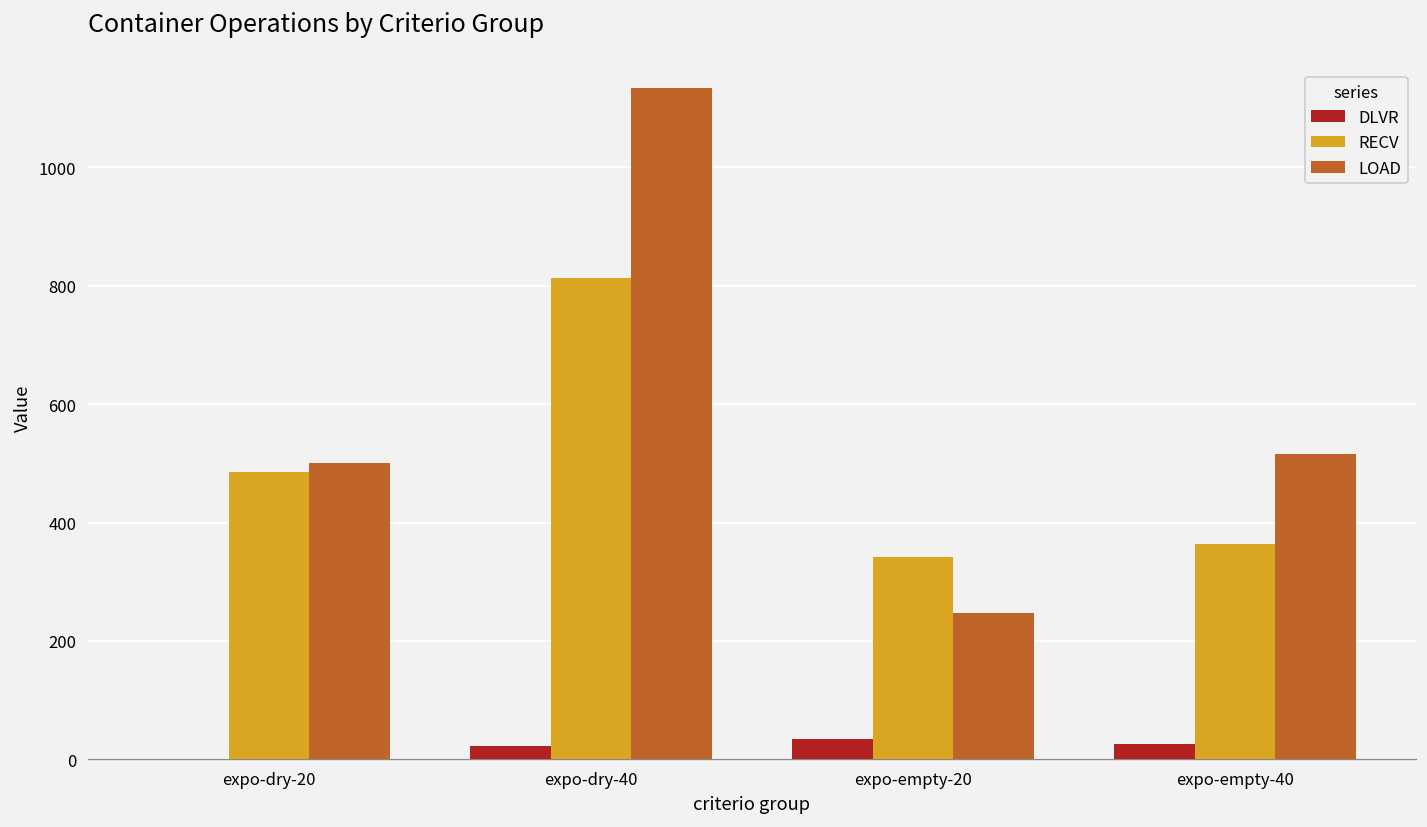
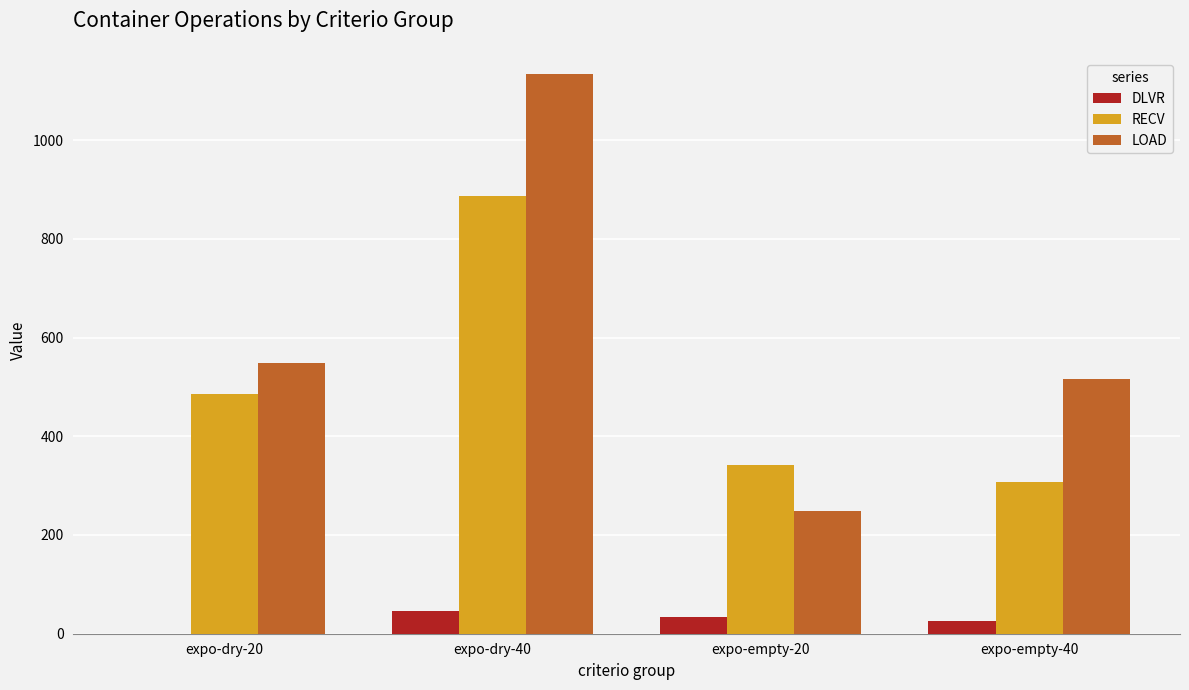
  {
    "DLVR": {
      "expo-dry-20": 0,
-     "expo-dry-40": 20,
+     "expo-dry-40": 50,
      "expo-empty-20": 30,
      "expo-empty-40": 30
    },
    "RECV": {
      "expo-dry-20": 490,
-     "expo-dry-40": 810,
+     "expo-dry-40": 890,
      "expo-empty-20": 340,
-     "expo-empty-40": 360
+     "expo-empty-40": 310
    },
    "LOAD": {
-     "expo-dry-20": 500,
+     "expo-dry-20": 550,
      "expo-dry-40": 1130,
      "expo-empty-20": 250,
      "expo-empty-40": 520
    }
  }
